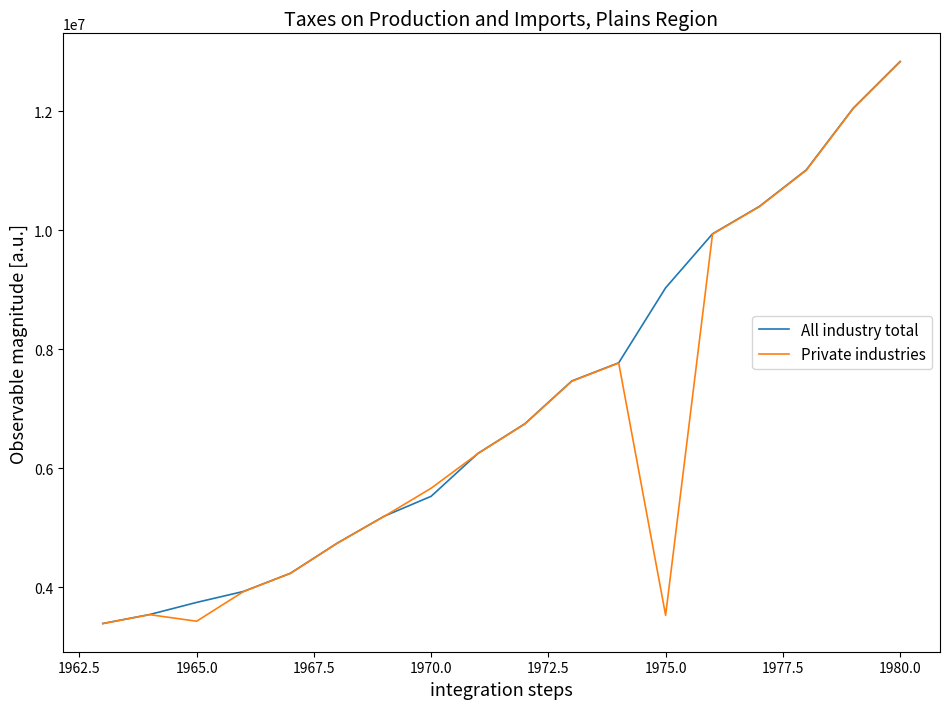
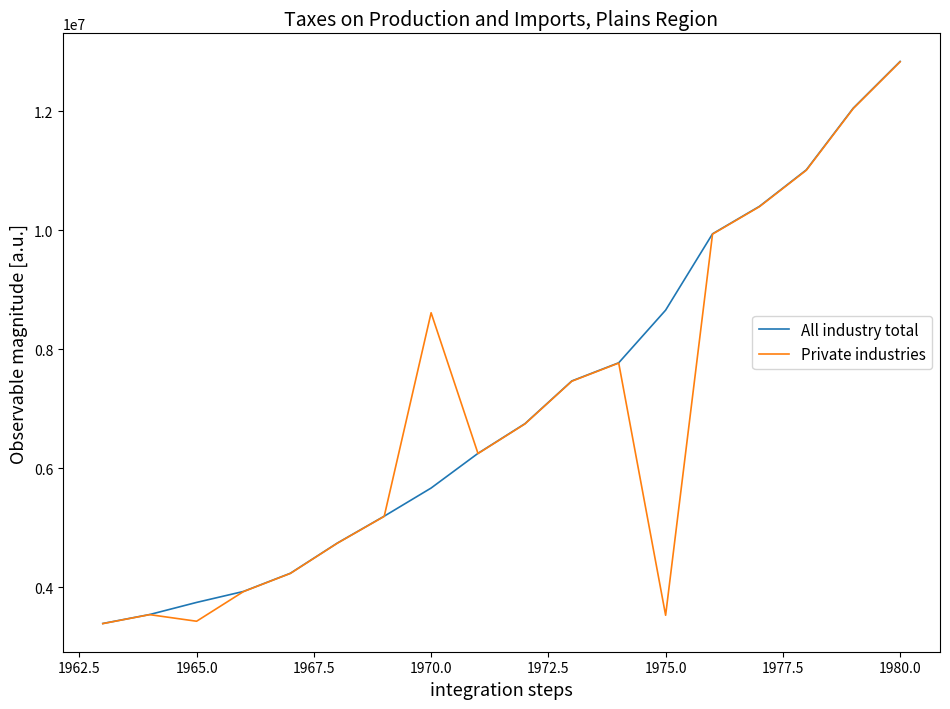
  {
    "All industry total": {
      "1965.0": 3700000,
-     "1970.0": 5500000,
-     "1975.0": 9000000
+     "1970.0": 5700000,
+     "1975.0": 8700000
    },
    "Private industries": {
      "1965.0": 3400000,
-     "1970.0": 5700000,
+     "1970.0": 8600000,
      "1975.0": 3500000
    }
  }
